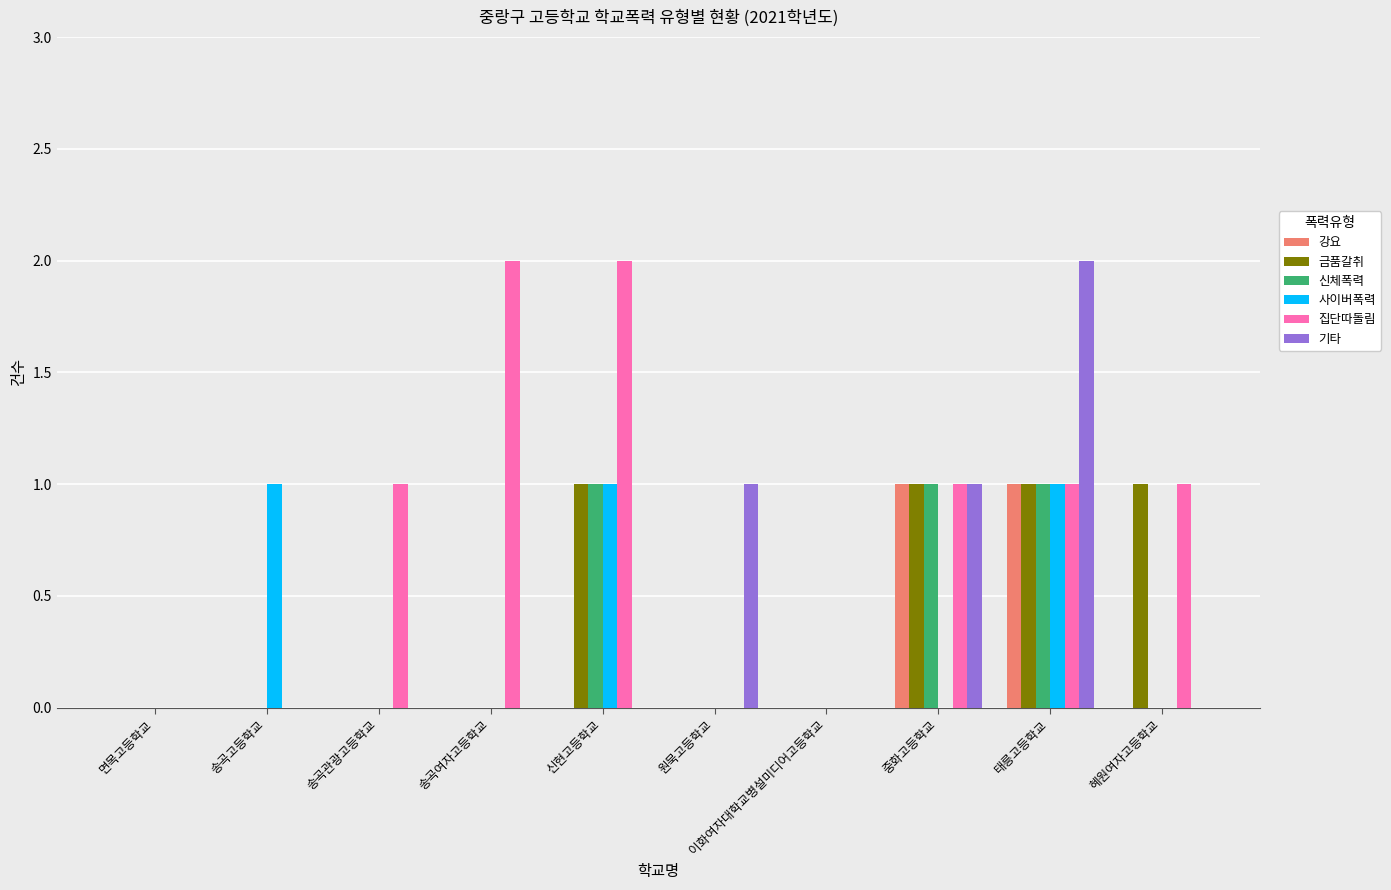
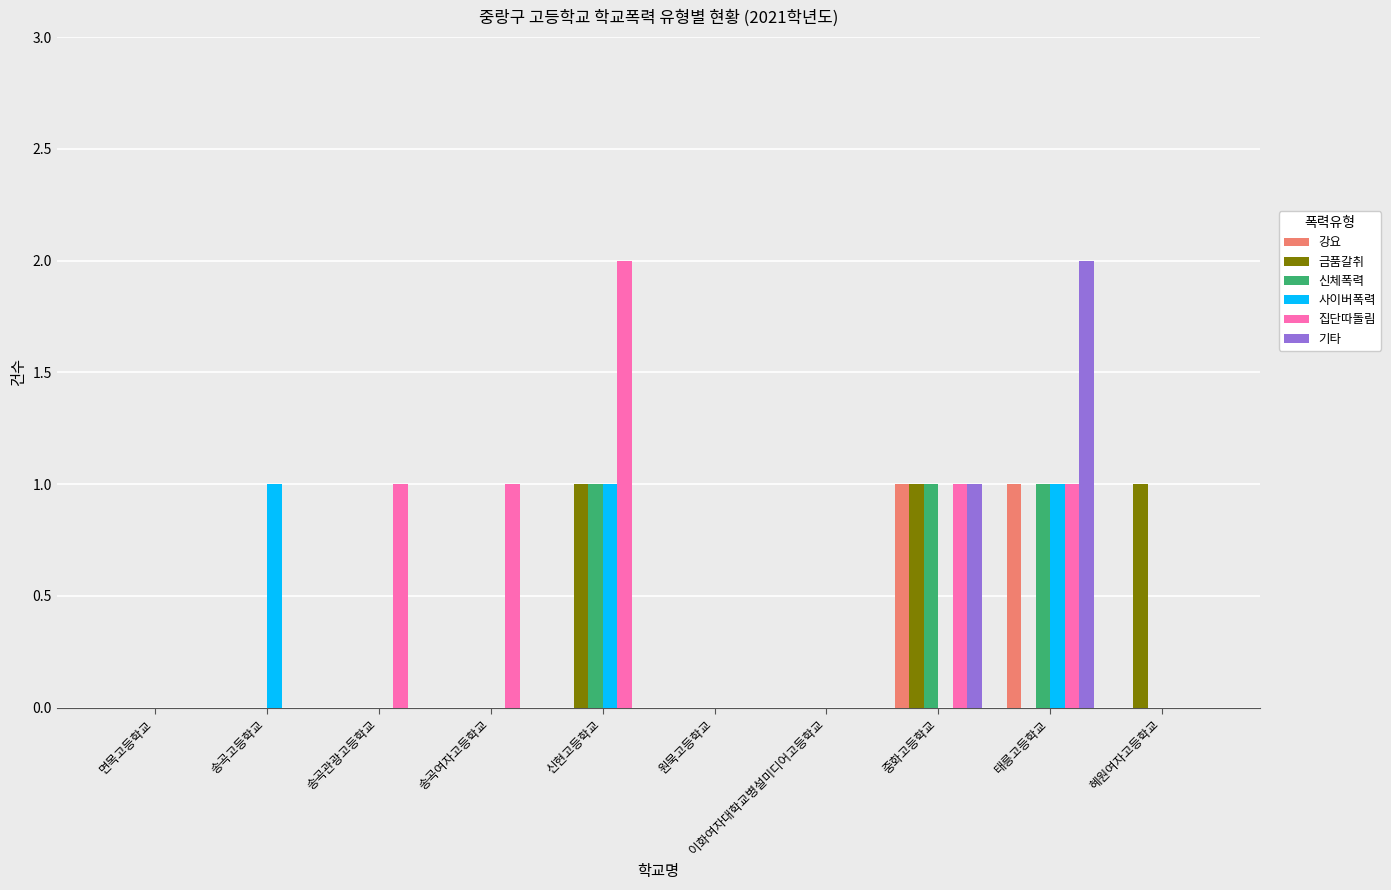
  {
    "강요": {
      "면목고등학교": 0,
      "송곡고등학교": 0,
      "송곡관광고등학교": 0,
      "송곡여자고등학교": 0,
      "신현고등학교": 0,
      "원묵고등학교": 0,
      "이화여자대학교병설미디어고등학교": 0,
      "중화고등학교": 1,
      "태릉고등학교": 1,
      "혜원여자고등학교": 0
    },
    "금품갈취": {
      "면목고등학교": 0,
      "송곡고등학교": 0,
      "송곡관광고등학교": 0,
      "송곡여자고등학교": 0,
      "신현고등학교": 1,
      "원묵고등학교": 0,
      "이화여자대학교병설미디어고등학교": 0,
      "중화고등학교": 1,
-     "태릉고등학교": 1,
+     "태릉고등학교": 0,
      "혜원여자고등학교": 1
    },
    "신체폭력": {
      "면목고등학교": 0,
      "송곡고등학교": 0,
      "송곡관광고등학교": 0,
      "송곡여자고등학교": 0,
      "신현고등학교": 1,
      "원묵고등학교": 0,
      "이화여자대학교병설미디어고등학교": 0,
      "중화고등학교": 1,
      "태릉고등학교": 1,
      "혜원여자고등학교": 0
    },
    "사이버폭력": {
      "면목고등학교": 0,
      "송곡고등학교": 1,
      "송곡관광고등학교": 0,
      "송곡여자고등학교": 0,
      "신현고등학교": 1,
      "원묵고등학교": 0,
      "이화여자대학교병설미디어고등학교": 0,
      "중화고등학교": 0,
      "태릉고등학교": 1,
      "혜원여자고등학교": 0
    },
    "집단따돌림": {
      "면목고등학교": 0,
      "송곡고등학교": 0,
      "송곡관광고등학교": 1,
-     "송곡여자고등학교": 2,
+     "송곡여자고등학교": 1,
      "신현고등학교": 2,
      "원묵고등학교": 0,
      "이화여자대학교병설미디어고등학교": 0,
      "중화고등학교": 1,
      "태릉고등학교": 1,
-     "혜원여자고등학교": 1
+     "혜원여자고등학교": 0
    },
    "기타": {
      "면목고등학교": 0,
      "송곡고등학교": 0,
      "송곡관광고등학교": 0,
      "송곡여자고등학교": 0,
      "신현고등학교": 0,
-     "원묵고등학교": 1,
+     "원묵고등학교": 0,
      "이화여자대학교병설미디어고등학교": 0,
      "중화고등학교": 1,
      "태릉고등학교": 2,
      "혜원여자고등학교": 0
    }
  }
